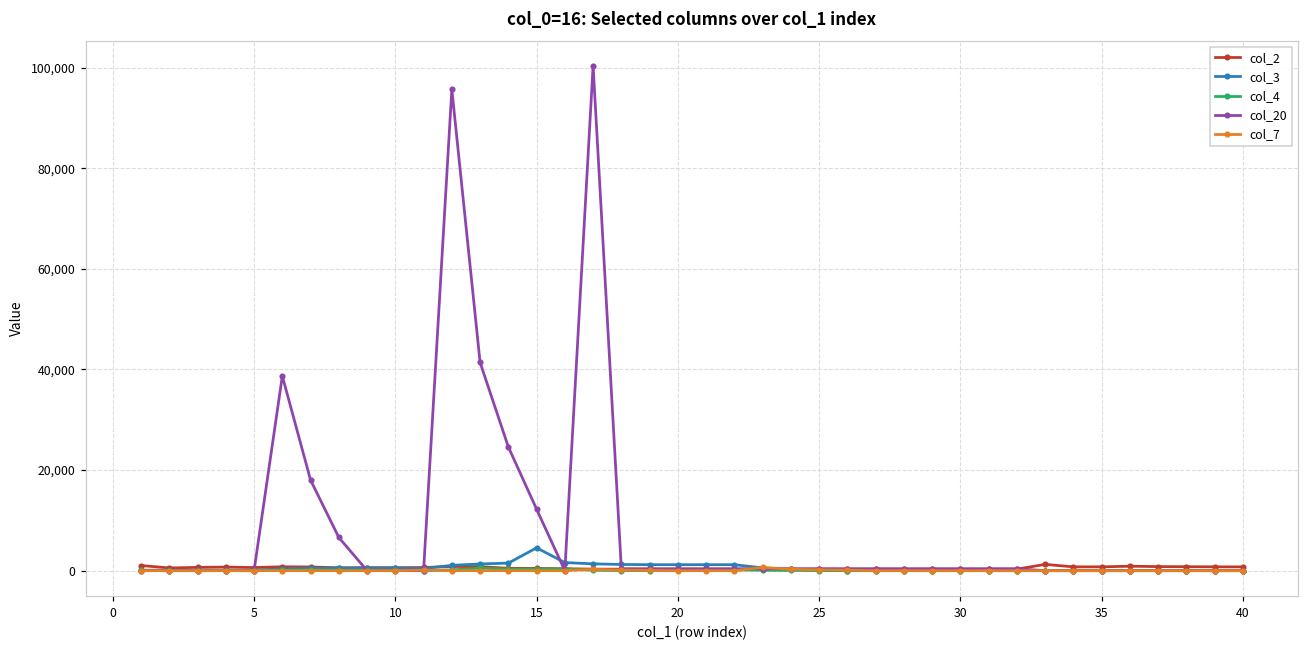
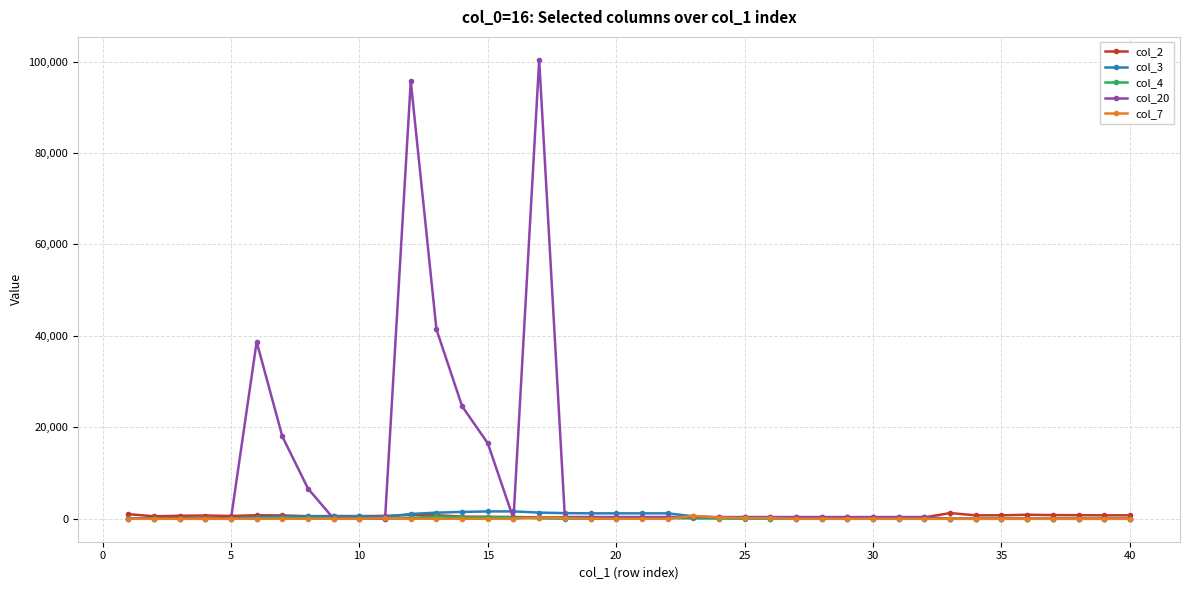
  {
    "col_2": {
      "35": "1,000",
      "40": "1,000"
    },
    "col_3": {
-     "15": "5,000",
+     "15": "2,000",
      "20": "1,000"
    },
    "col_20": {
-     "15": "12,000"
+     "15": "17,000"
    }
  }
